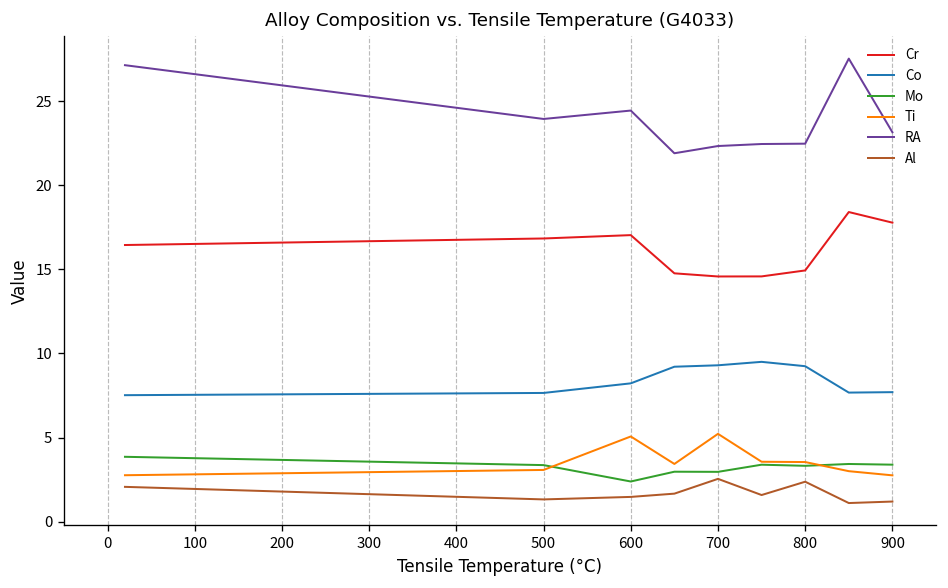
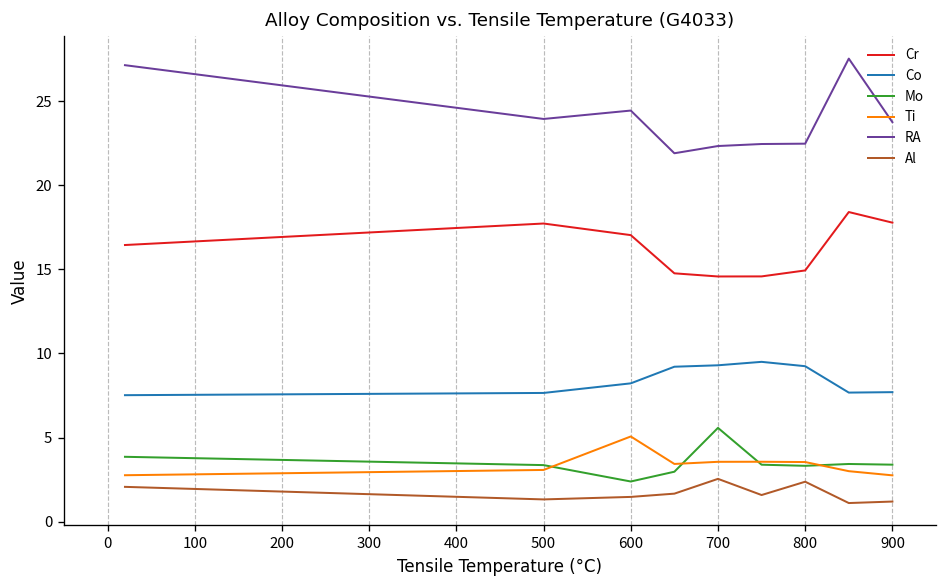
  {
    "Cr": {
-     "500": 16.8,
+     "500": 17.7,
      "600": 17.0,
      "700": 14.6,
      "800": 14.9,
      "900": 17.8
    },
    "Co": {
      "500": 7.7,
      "600": 8.2,
      "700": 9.3,
      "800": 9.2,
      "900": 7.7
    },
    "Mo": {
      "500": 3.4,
      "600": 2.4,
-     "700": 3.0,
+     "700": 5.6,
      "800": 3.3,
      "900": 3.4
    },
    "Ti": {
      "500": 3.1,
      "600": 5.1,
-     "700": 5.2,
+     "700": 3.6,
      "800": 3.5,
      "900": 2.7
    },
    "RA": {
      "500": 24.0,
      "600": 24.5,
      "700": 22.3,
      "800": 22.5,
-     "900": 23.2
+     "900": 23.8
    },
    "Al": {
      "500": 1.3,
      "600": 1.5,
      "700": 2.5,
      "800": 2.4,
      "900": 1.2
    }
  }
